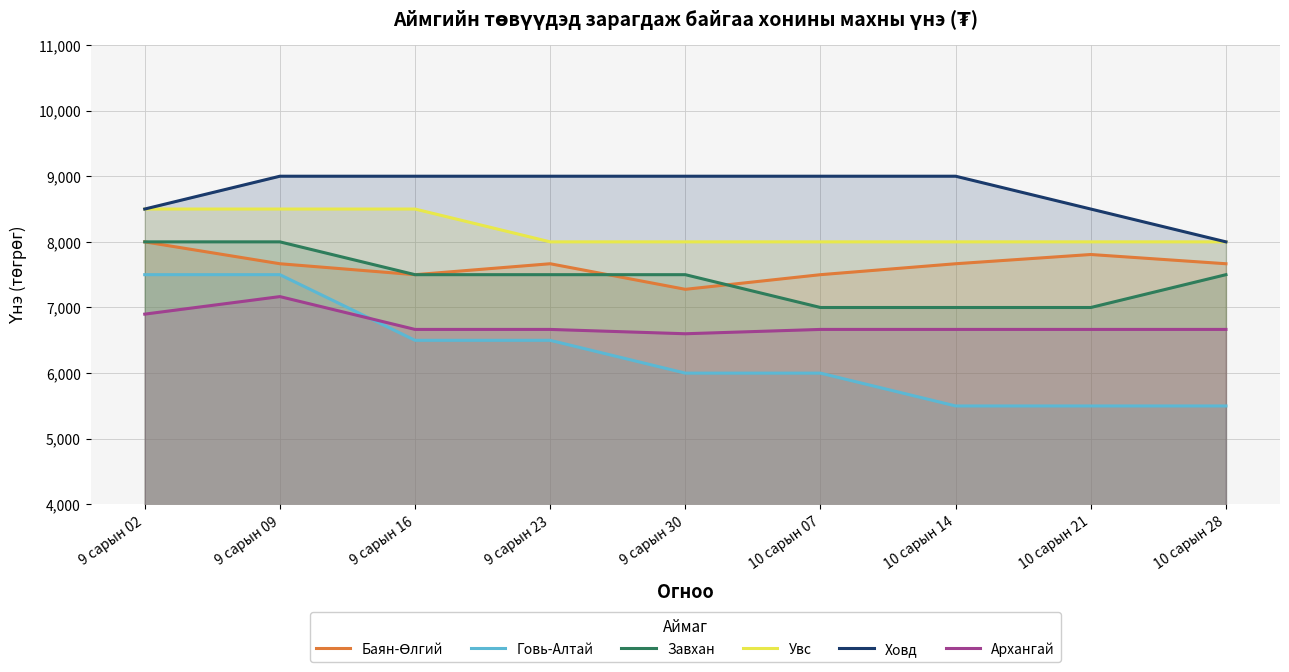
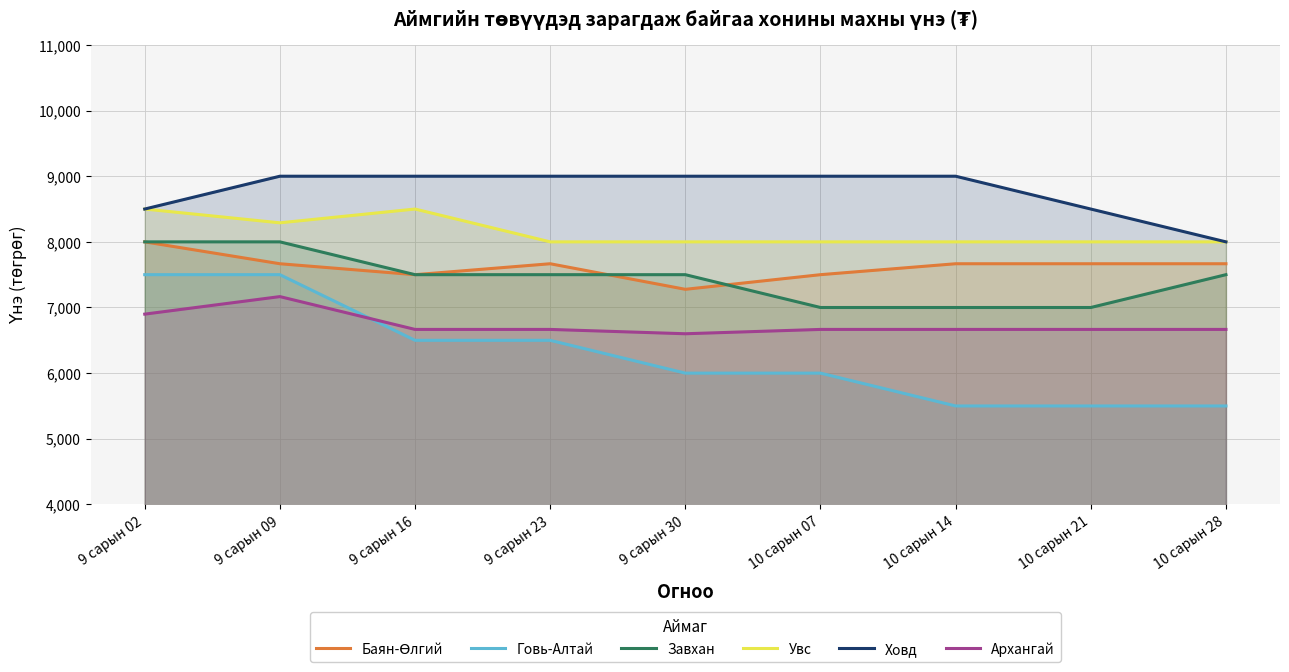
  {
    "Баян-Өлгий": {
      "9 сарын 09": "7,700",
      "9 сарын 23": "7,700",
      "9 сарын 30": "7,300",
      "10 сарын 07": "7,500",
      "10 сарын 14": "7,700",
-     "10 сарын 21": "7,800",
+     "10 сарын 21": "7,700",
      "10 сарын 28": "7,700"
    },
    "Говь-Алтай": {
      "9 сарын 02": "7,500",
      "9 сарын 09": "7,500",
      "9 сарын 16": "6,500",
      "9 сарын 23": "6,500",
      "9 сарын 30": "6,000",
      "10 сарын 07": "6,000",
      "10 сарын 14": "5,500",
      "10 сарын 21": "5,500",
      "10 сарын 28": "5,500"
    },
    "Завхан": {
      "9 сарын 09": "8,000",
      "9 сарын 23": "7,500",
      "9 сарын 30": "7,500",
      "10 сарын 07": "7,000",
      "10 сарын 14": "7,000",
      "10 сарын 21": "7,000",
      "10 сарын 28": "7,500"
    },
    "Увс": {
-     "9 сарын 09": "8,500",
+     "9 сарын 09": "8,300",
      "9 сарын 16": "8,500",
      "9 сарын 23": "8,000",
      "9 сарын 30": "8,000",
      "10 сарын 07": "8,000",
      "10 сарын 14": "8,000",
      "10 сарын 21": "8,000"
    },
    "Ховд": {
      "9 сарын 09": "9,000",
      "9 сарын 16": "9,000",
      "9 сарын 23": "9,000",
      "9 сарын 30": "9,000",
      "10 сарын 07": "9,000",
      "10 сарын 14": "9,000",
      "10 сарын 21": "8,500"
    },
    "Архангай": {
      "9 сарын 02": "6,900",
      "9 сарын 09": "7,200",
      "9 сарын 16": "6,700",
      "9 сарын 23": "6,700",
      "9 сарын 30": "6,600",
      "10 сарын 07": "6,700",
      "10 сарын 14": "6,700",
      "10 сарын 21": "6,700",
      "10 сарын 28": "6,700"
    }
  }
